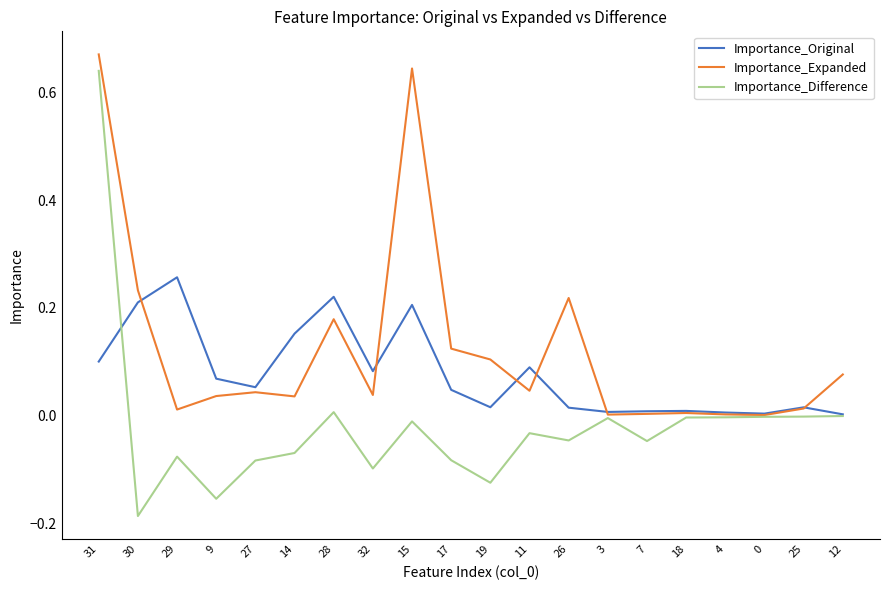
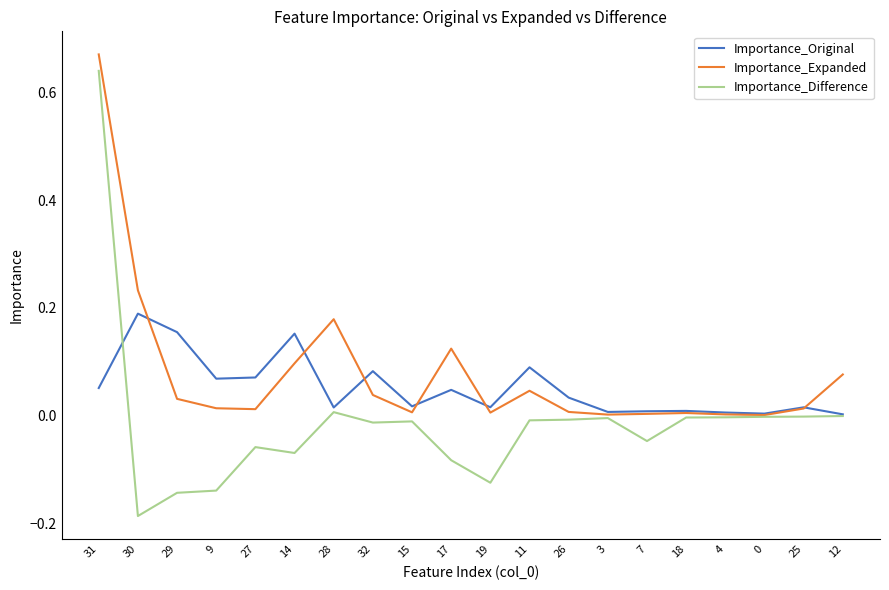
  {
    "Importance_Original": {
-     "31": 0.10,
-     "30": 0.21,
-     "29": 0.26,
+     "31": 0.05,
+     "30": 0.19,
+     "29": 0.15,
      "9": 0.07,
-     "27": 0.05,
+     "27": 0.07,
      "14": 0.15,
-     "28": 0.22,
+     "28": 0.01,
      "32": 0.08,
-     "15": 0.21,
+     "15": 0.02,
      "17": 0.05,
      "19": 0.02,
      "11": 0.09,
-     "26": 0.01,
+     "26": 0.03,
      "3": 0.01,
      "7": 0.01
    },
    "Importance_Expanded": {
      "31": 0.67,
      "30": 0.23,
-     "29": 0.01,
-     "9": 0.04,
-     "27": 0.04,
-     "14": 0.04,
+     "29": 0.03,
+     "9": 0.01,
+     "27": 0.01,
+     "14": 0.10,
      "28": 0.18,
      "32": 0.04,
-     "15": 0.64,
+     "15": 0.01,
      "17": 0.12,
-     "19": 0.10,
+     "19": 0.01,
      "11": 0.05,
-     "26": 0.22,
+     "26": 0.01,
      "3": 0.00,
      "7": 0.00,
      "12": 0.08
    },
    "Importance_Difference": {
      "31": 0.64,
      "30": -0.19,
-     "29": -0.08,
-     "9": -0.15,
-     "27": -0.08,
+     "29": -0.14,
+     "9": -0.14,
+     "27": -0.06,
      "14": -0.07,
      "28": 0.01,
-     "32": -0.10,
+     "32": -0.01,
      "15": -0.01,
      "17": -0.08,
      "19": -0.13,
-     "11": -0.03,
-     "26": -0.05,
+     "11": -0.01,
+     "26": -0.01,
      "3": 0.00,
      "7": -0.05,
      "18": 0.00,
      "4": 0.00,
      "25": 0.00
    }
  }
